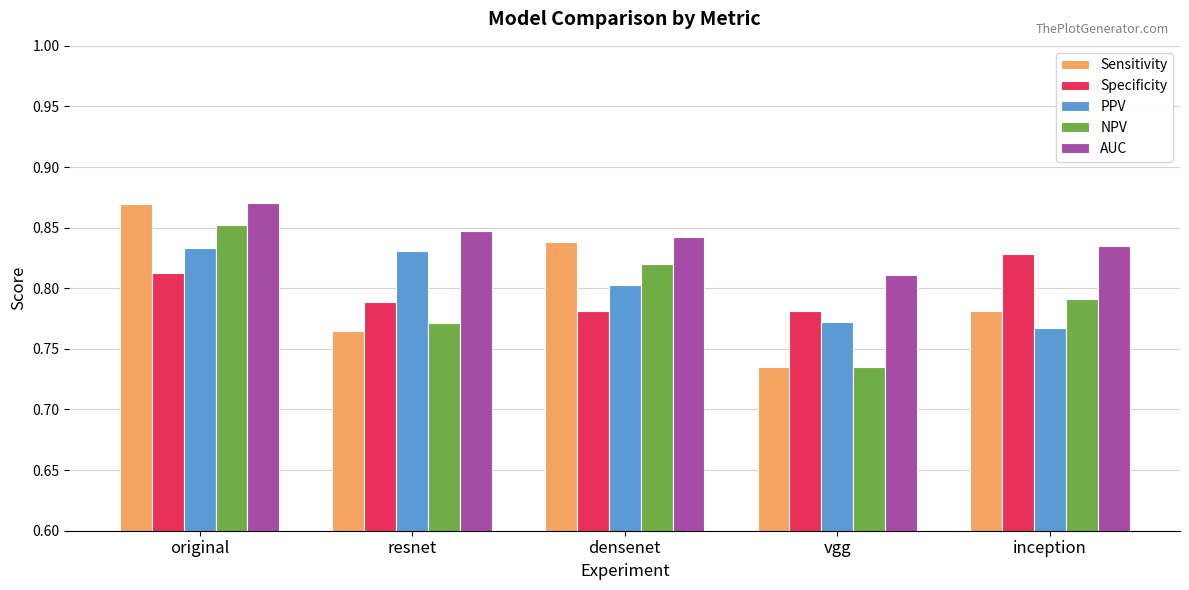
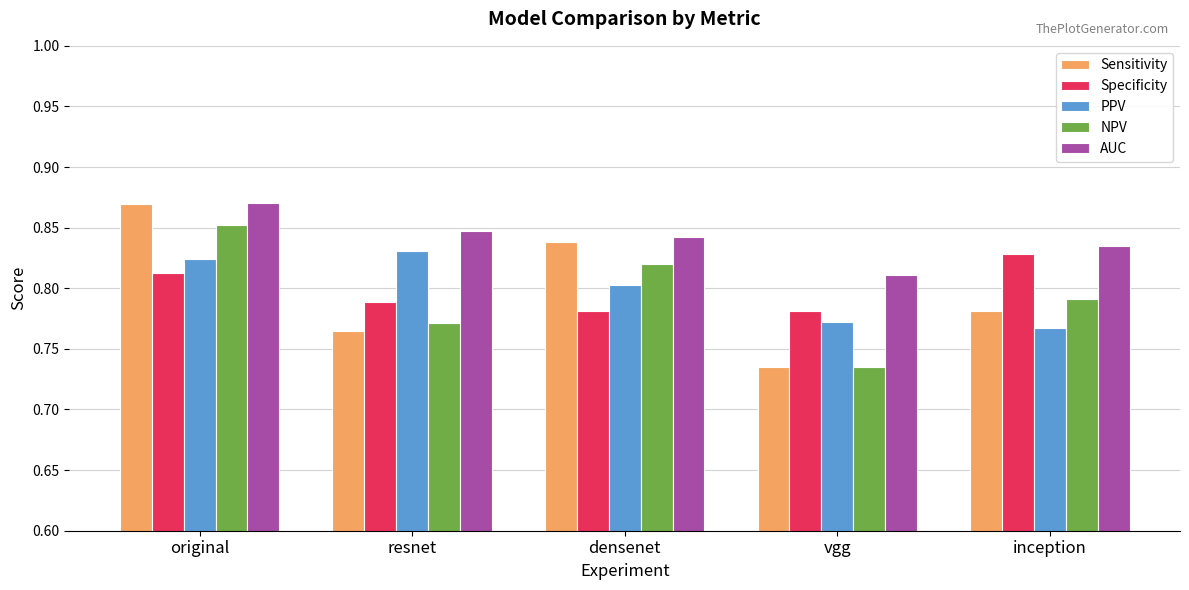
  {
    "Sensitivity": {
      "original": 0.870,
      "resnet": 0.765,
      "densenet": 0.838,
      "vgg": 0.735,
      "inception": 0.781
    },
    "Specificity": {
      "original": 0.813,
      "resnet": 0.789,
      "densenet": 0.781,
      "vgg": 0.781,
      "inception": 0.828
    },
    "PPV": {
-     "original": 0.833,
+     "original": 0.824,
      "resnet": 0.831,
      "densenet": 0.803,
      "vgg": 0.773,
      "inception": 0.767
    },
    "NPV": {
      "original": 0.852,
      "resnet": 0.771,
      "densenet": 0.820,
      "vgg": 0.735,
      "inception": 0.791
    },
    "AUC": {
      "original": 0.870,
      "resnet": 0.847,
      "densenet": 0.842,
      "vgg": 0.811,
      "inception": 0.835
    }
  }
